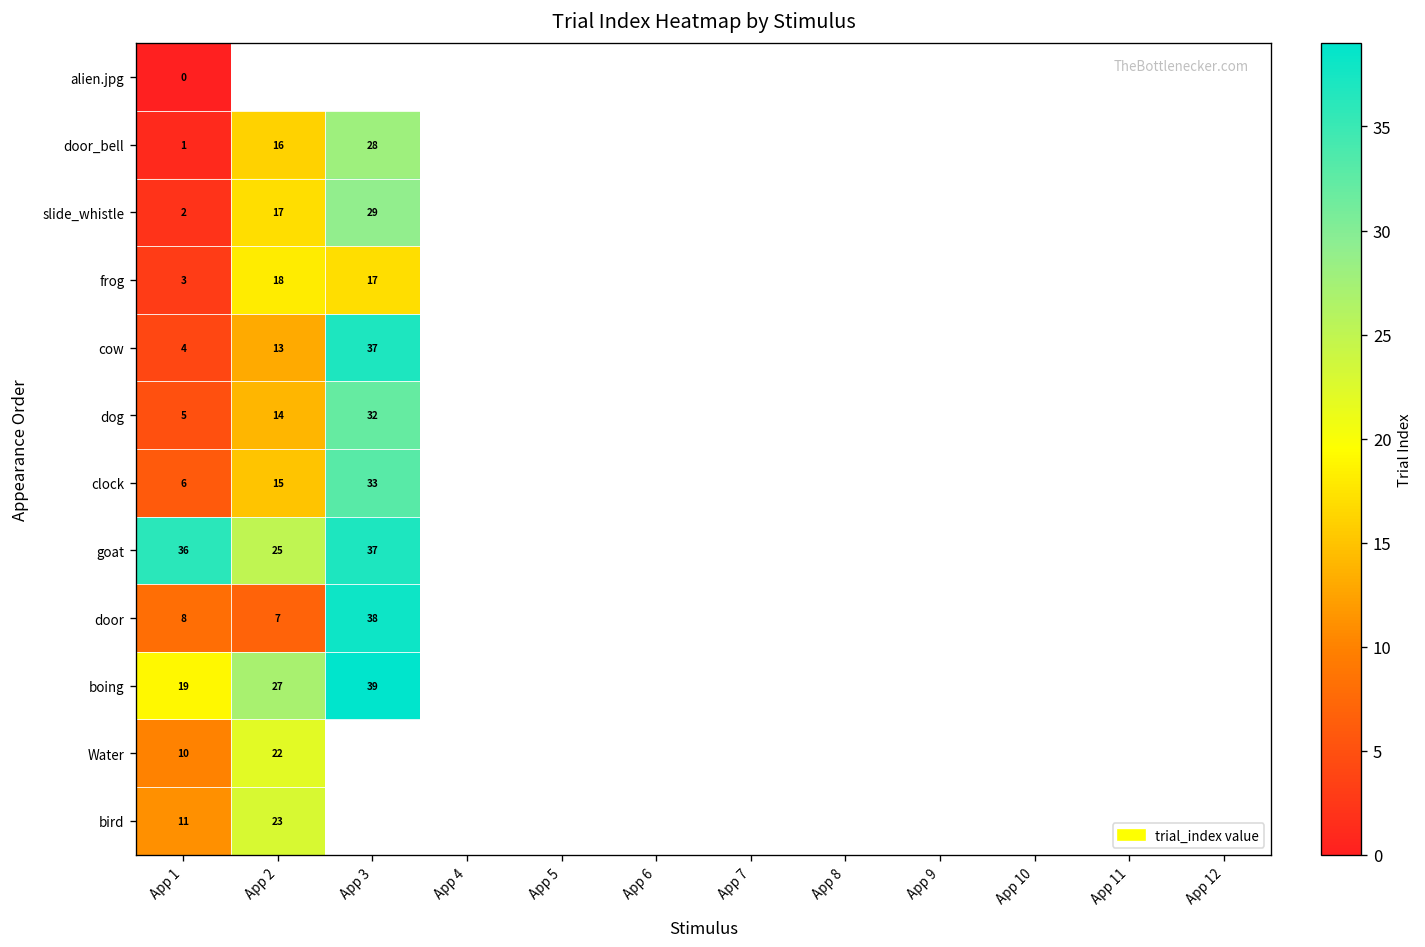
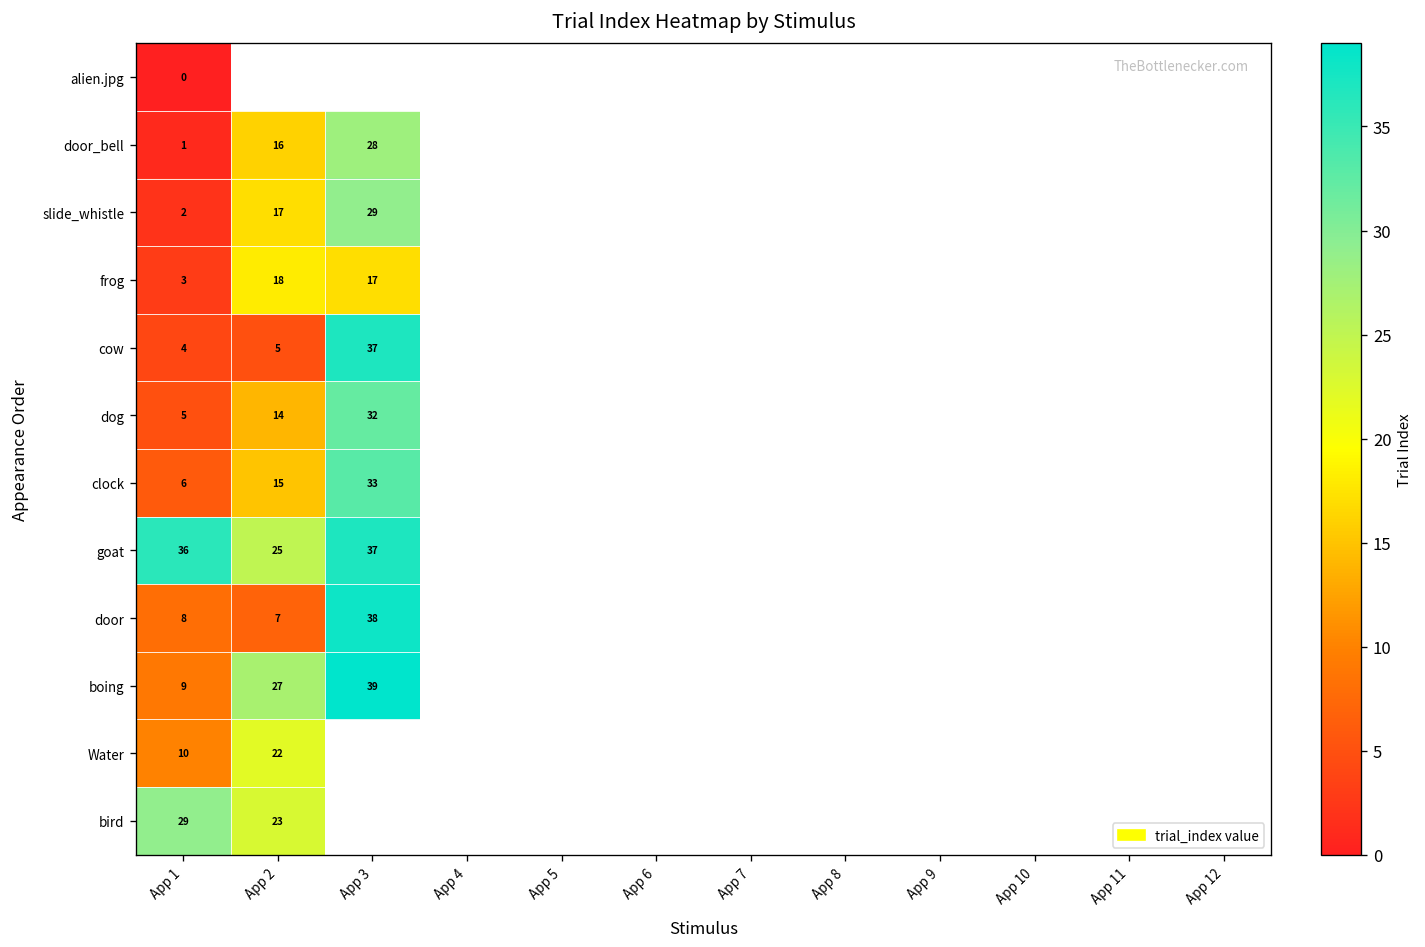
  {
    "alien.jpg": {
      "App 1": 0
    },
    "door_bell": {
      "App 1": 1,
      "App 2": 16,
      "App 3": 28
    },
    "slide_whistle": {
      "App 1": 2,
      "App 2": 17,
      "App 3": 29
    },
    "frog": {
      "App 1": 3,
      "App 2": 18,
      "App 3": 17
    },
    "cow": {
      "App 1": 4,
-     "App 2": 13,
+     "App 2": 5,
      "App 3": 37
    },
    "dog": {
      "App 1": 5,
      "App 2": 14,
      "App 3": 32
    },
    "clock": {
      "App 1": 6,
      "App 2": 15,
      "App 3": 33
    },
    "goat": {
      "App 1": 36,
      "App 2": 25,
      "App 3": 37
    },
    "door": {
      "App 1": 8,
      "App 2": 7,
      "App 3": 38
    },
    "boing": {
-     "App 1": 19,
+     "App 1": 9,
      "App 2": 27,
      "App 3": 39
    },
    "Water": {
      "App 1": 10,
      "App 2": 22
    },
    "bird": {
-     "App 1": 11,
+     "App 1": 29,
      "App 2": 23
    }
  }
